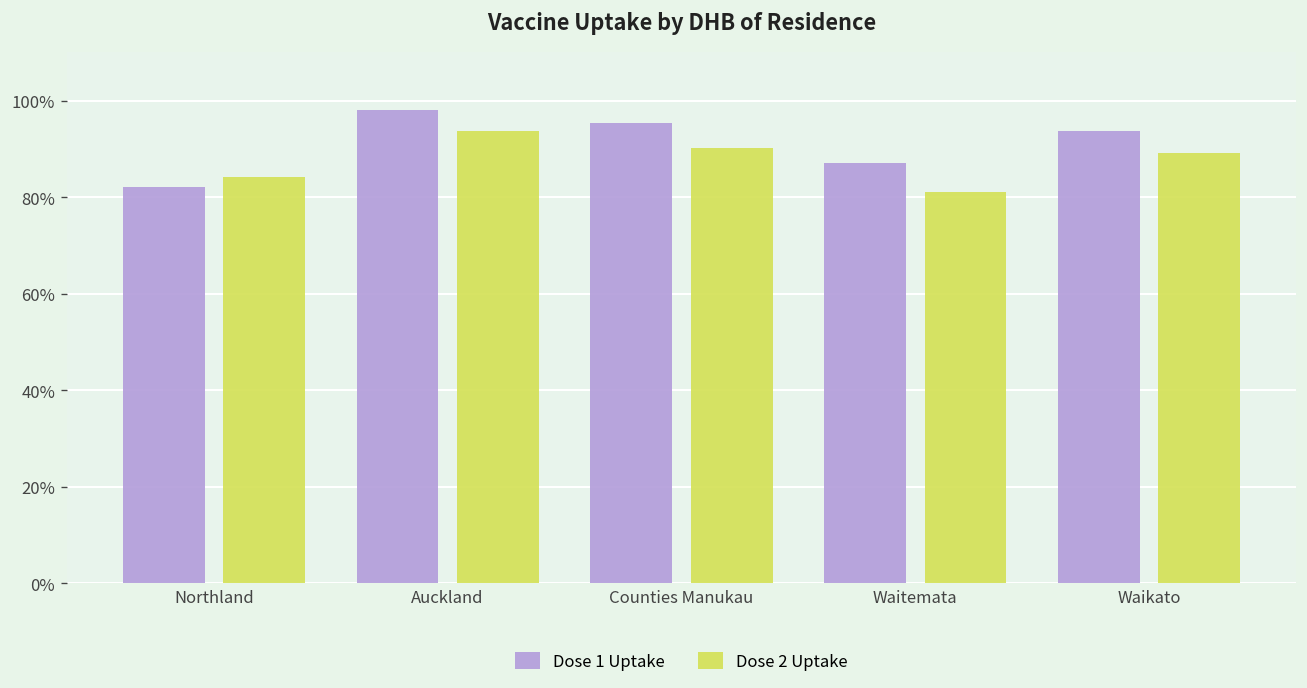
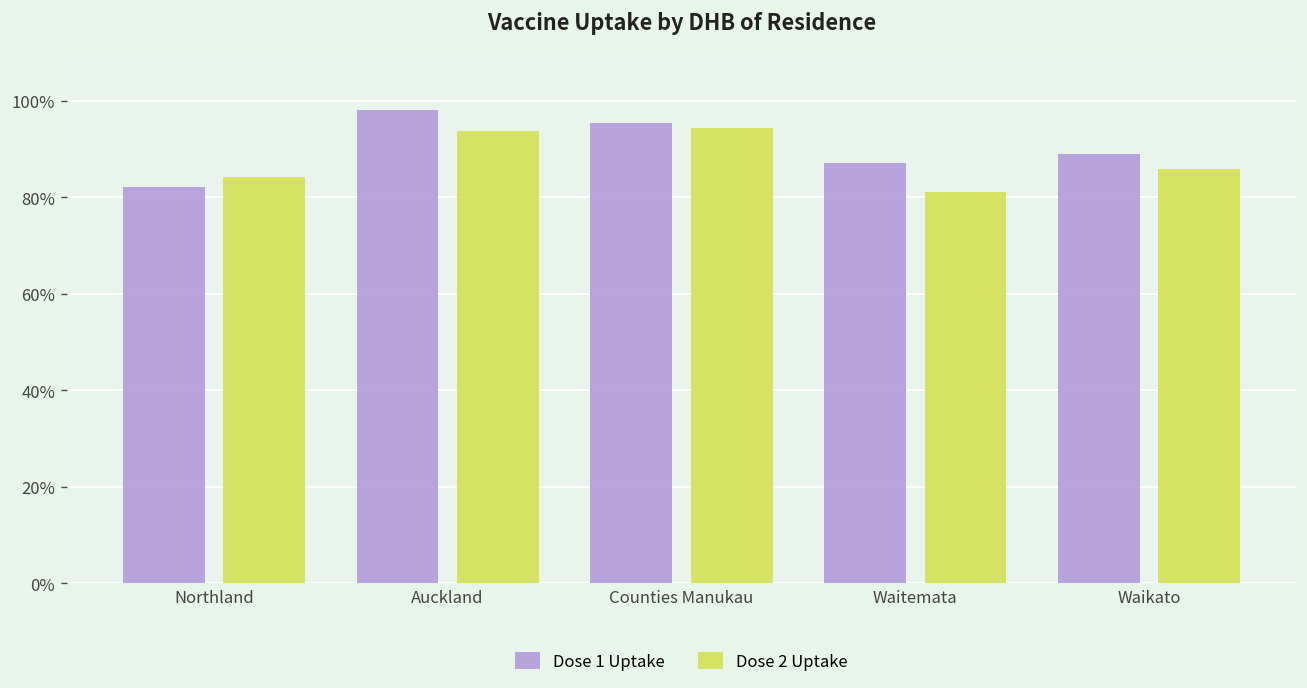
  {
    "Dose 1 Uptake": {
      "Northland": "82%",
      "Auckland": "98%",
      "Counties Manukau": "95%",
      "Waitemata": "87%",
-     "Waikato": "94%"
+     "Waikato": "89%"
    },
    "Dose 2 Uptake": {
      "Northland": "84%",
      "Auckland": "94%",
-     "Counties Manukau": "90%",
+     "Counties Manukau": "94%",
      "Waitemata": "81%",
-     "Waikato": "89%"
+     "Waikato": "86%"
    }
  }
